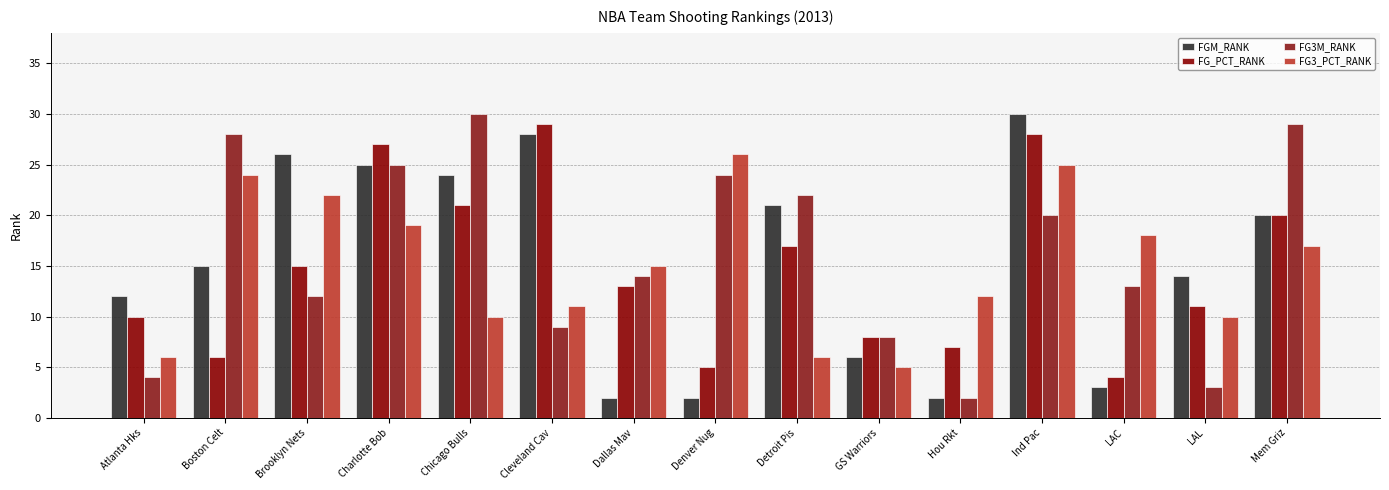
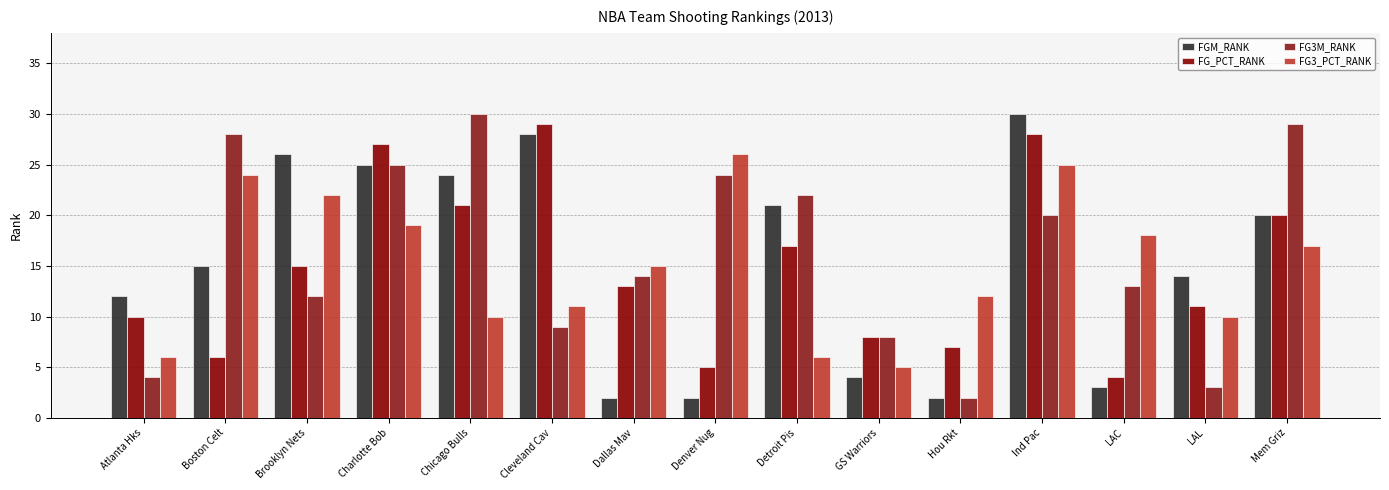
  {
    "FGM_RANK": {
      "Atlanta Hks": 12,
      "Boston Celt": 15,
      "Brooklyn Nets": 26,
      "Charlotte Bob": 25,
      "Chicago Bulls": 24,
      "Cleveland Cav": 28,
      "Dallas Mav": 2,
      "Denver Nug": 2,
      "Detroit Pis": 21,
-     "GS Warriors": 6,
+     "GS Warriors": 4,
      "Hou Rkt": 2,
      "Ind Pac": 30,
      "LAC": 3,
      "LAL": 14,
      "Mem Griz": 20
    },
    "FG3_PCT_RANK": {
      "Atlanta Hks": 6,
      "Boston Celt": 24,
      "Brooklyn Nets": 22,
      "Charlotte Bob": 19,
      "Chicago Bulls": 10,
      "Cleveland Cav": 11,
      "Dallas Mav": 15,
      "Denver Nug": 26,
      "Detroit Pis": 6,
      "GS Warriors": 5,
      "Hou Rkt": 12,
      "Ind Pac": 25,
      "LAC": 18,
      "LAL": 10,
      "Mem Griz": 17
    }
  }
